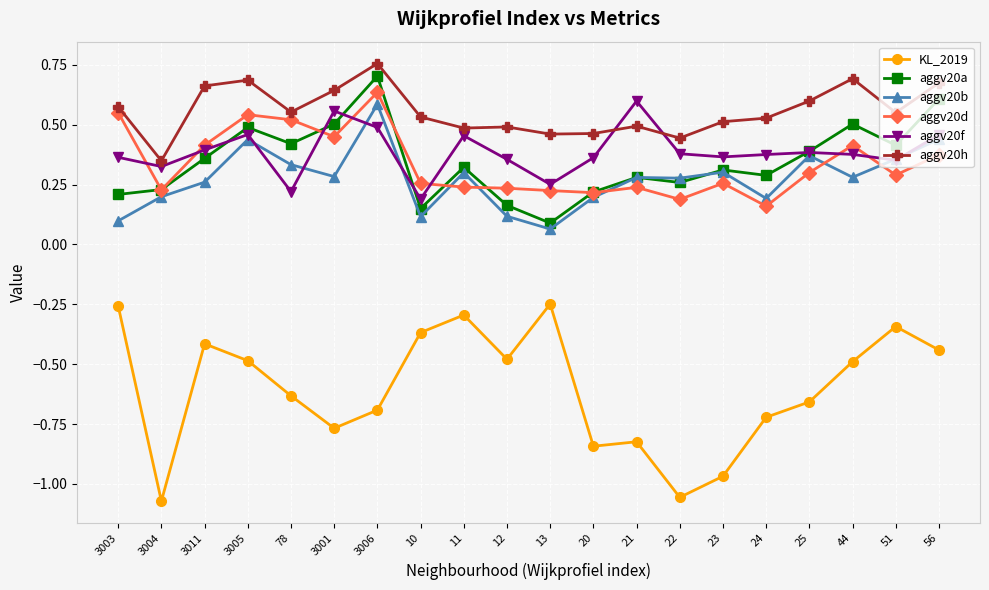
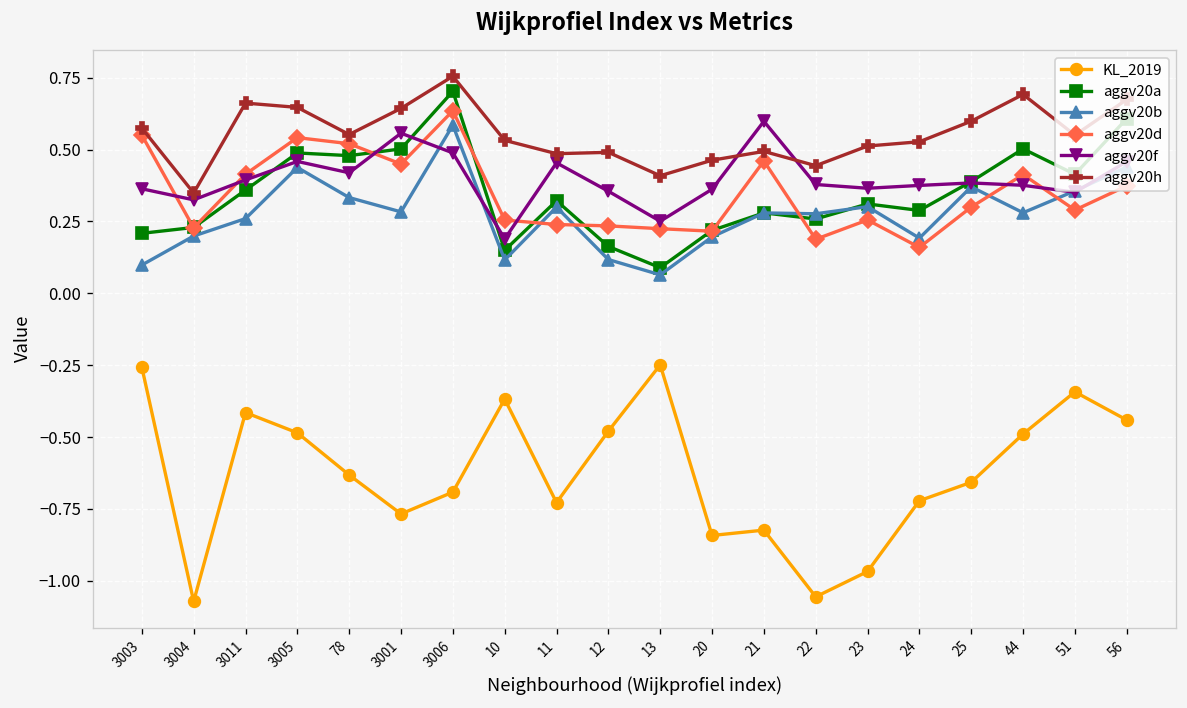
  {
    "KL_2019": {
      "3003": -0.26,
      "3004": -1.07,
      "3011": -0.41,
      "3005": -0.49,
      "78": -0.63,
      "3001": -0.77,
      "3006": -0.69,
      "10": -0.37,
-     "11": -0.29,
+     "11": -0.73,
      "12": -0.48,
      "13": -0.25,
      "20": -0.84,
      "21": -0.82,
      "22": -1.06,
      "23": -0.97,
      "24": -0.72,
      "25": -0.66,
      "44": -0.49,
      "51": -0.34,
      "56": -0.44
    },
    "aggv20a": {
      "3003": 0.21,
      "3011": 0.36,
      "3005": 0.49,
-     "78": 0.42,
+     "78": 0.48,
      "3001": 0.50,
      "3006": 0.70,
      "10": 0.15,
      "11": 0.32,
      "12": 0.16,
      "13": 0.09,
      "22": 0.26,
      "24": 0.29,
      "44": 0.50
    },
    "aggv20b": {
      "3003": 0.10,
      "3004": 0.20,
      "3011": 0.26,
      "3005": 0.44,
      "78": 0.33,
      "3001": 0.28,
      "3006": 0.58,
      "10": 0.12,
      "11": 0.30,
      "12": 0.12,
      "13": 0.06,
      "20": 0.20,
      "22": 0.28,
      "24": 0.19,
      "25": 0.37,
      "44": 0.28
    },
    "aggv20d": {
      "3003": 0.55,
      "3011": 0.41,
      "3005": 0.54,
      "78": 0.52,
      "3001": 0.45,
      "3006": 0.64,
      "10": 0.25,
      "11": 0.24,
      "12": 0.23,
      "13": 0.22,
-     "21": 0.24,
+     "21": 0.46,
      "22": 0.19,
      "23": 0.26,
      "24": 0.16,
      "25": 0.30,
      "44": 0.41,
      "51": 0.29
    },
    "aggv20f": {
      "3003": 0.36,
      "3004": 0.33,
      "3011": 0.39,
      "3005": 0.46,
-     "78": 0.22,
+     "78": 0.42,
      "3001": 0.56,
      "3006": 0.49,
      "10": 0.19,
      "11": 0.45,
      "12": 0.36,
      "13": 0.25,
      "20": 0.36,
      "21": 0.60,
      "22": 0.38,
      "23": 0.37,
      "24": 0.38,
      "44": 0.38
    },
    "aggv20h": {
      "3003": 0.57,
      "3004": 0.35,
      "3011": 0.66,
-     "3005": 0.69,
+     "3005": 0.65,
      "78": 0.55,
      "3001": 0.64,
      "3006": 0.76,
      "10": 0.53,
      "11": 0.49,
      "12": 0.49,
-     "13": 0.46,
+     "13": 0.41,
      "20": 0.46,
      "21": 0.49,
      "22": 0.44,
      "23": 0.51,
      "24": 0.53,
      "25": 0.60,
      "44": 0.69
    }
  }
